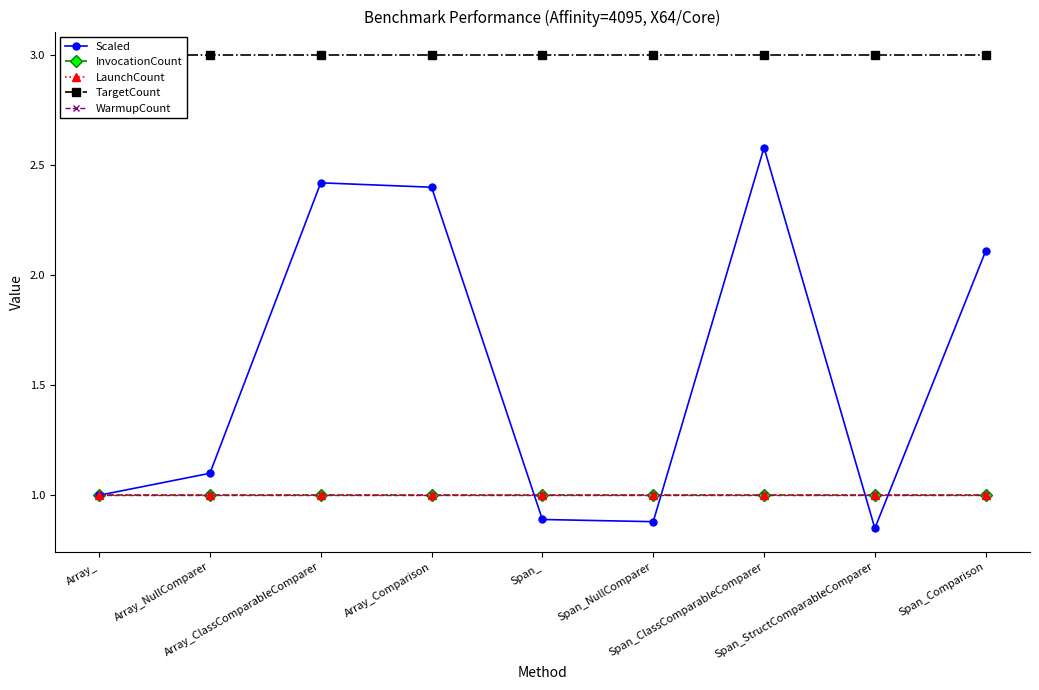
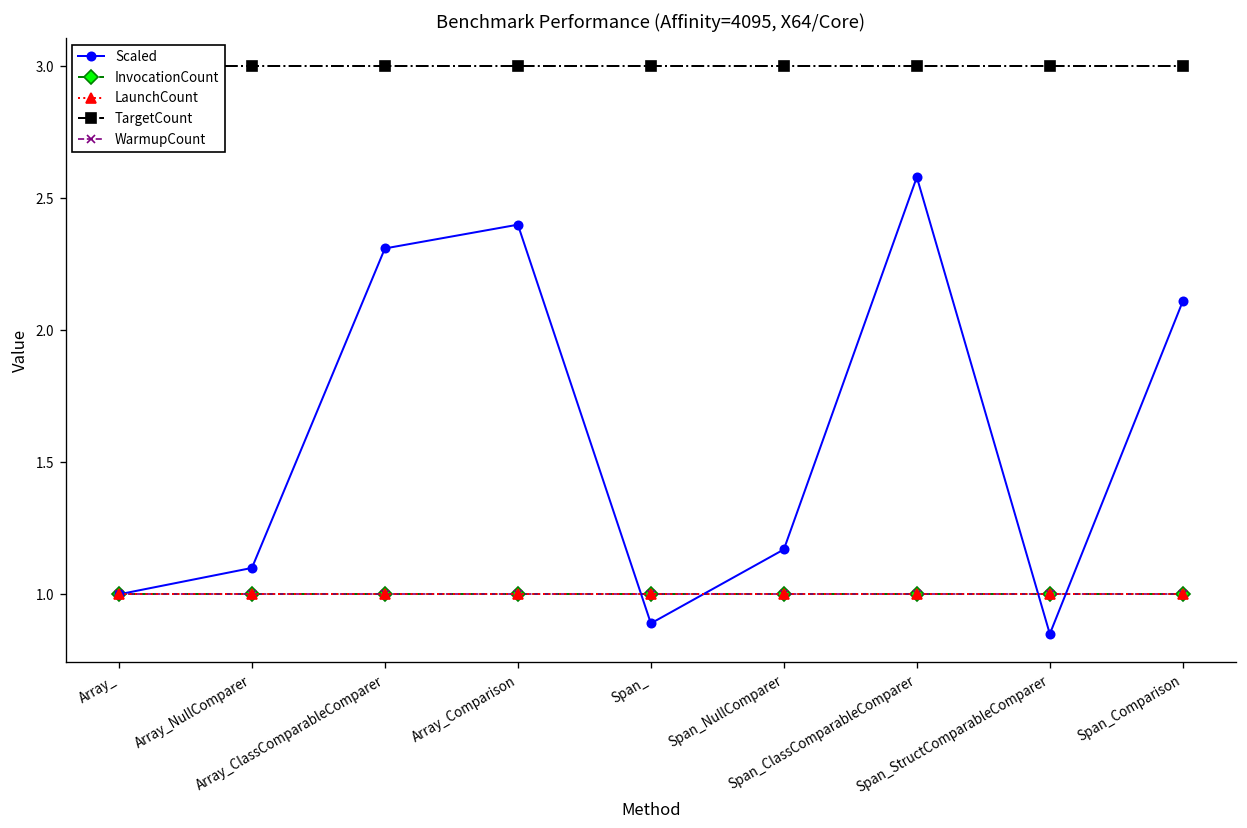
  {
    "Scaled": {
      "Array_NullComparer": 1.10,
-     "Array_ClassComparableComparer": 2.42,
+     "Array_ClassComparableComparer": 2.31,
      "Array_Comparison": 2.40,
      "Span_": 0.89,
-     "Span_NullComparer": 0.88,
+     "Span_NullComparer": 1.17,
      "Span_ClassComparableComparer": 2.58,
      "Span_StructComparableComparer": 0.85,
      "Span_Comparison": 2.11
    },
    "WarmupCount": {
      "Array_NullComparer": 1.00,
      "Array_ClassComparableComparer": 1.00,
      "Array_Comparison": 1.00,
      "Span_": 1.00,
      "Span_NullComparer": 1.00,
      "Span_ClassComparableComparer": 1.00,
      "Span_StructComparableComparer": 1.00,
      "Span_Comparison": 1.00
    },
    "TargetCount": {
      "Array_NullComparer": 3.00,
      "Array_ClassComparableComparer": 3.00,
      "Array_Comparison": 3.00,
      "Span_": 3.00,
      "Span_NullComparer": 3.00,
      "Span_ClassComparableComparer": 3.00,
      "Span_StructComparableComparer": 3.00,
      "Span_Comparison": 3.00
    }
  }
